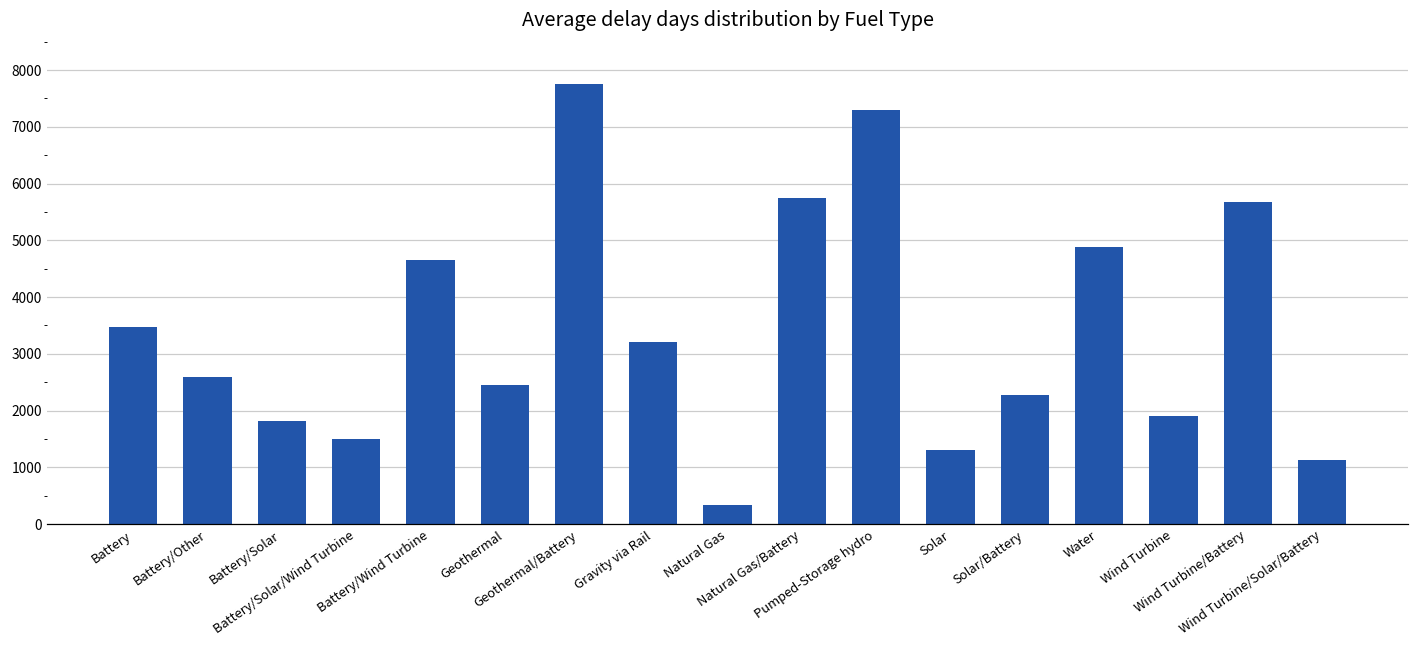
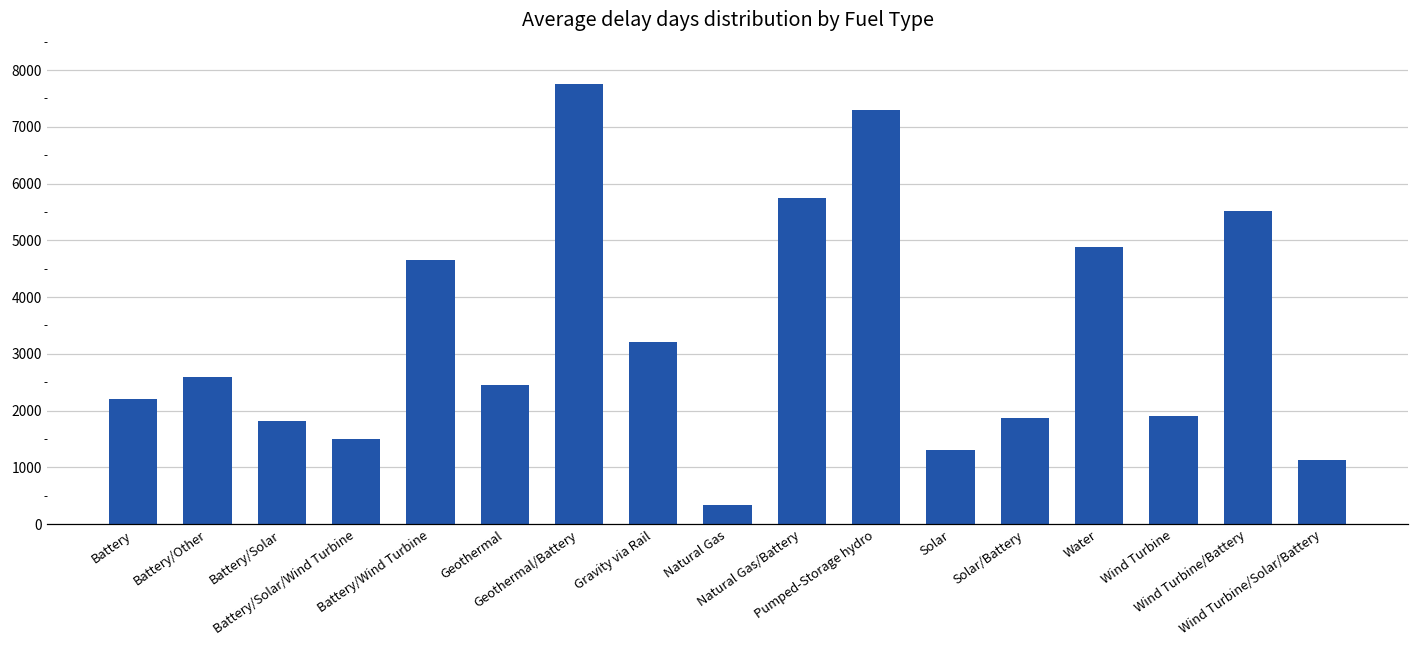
  {
-   "Battery": 3500,
+   "Battery": 2200,
    "Battery/Other": 2600,
    "Battery/Solar": 1800,
    "Battery/Solar/Wind Turbine": 1500,
    "Battery/Wind Turbine": 4700,
    "Geothermal": 2500,
    "Geothermal/Battery": 7800,
    "Gravity via Rail": 3200,
    "Natural Gas": 300,
    "Natural Gas/Battery": 5800,
    "Pumped-Storage hydro": 7300,
    "Solar": 1300,
-   "Solar/Battery": 2300,
+   "Solar/Battery": 1900,
    "Water": 4900,
    "Wind Turbine": 1900,
-   "Wind Turbine/Battery": 5700,
+   "Wind Turbine/Battery": 5500,
    "Wind Turbine/Solar/Battery": 1100
  }
